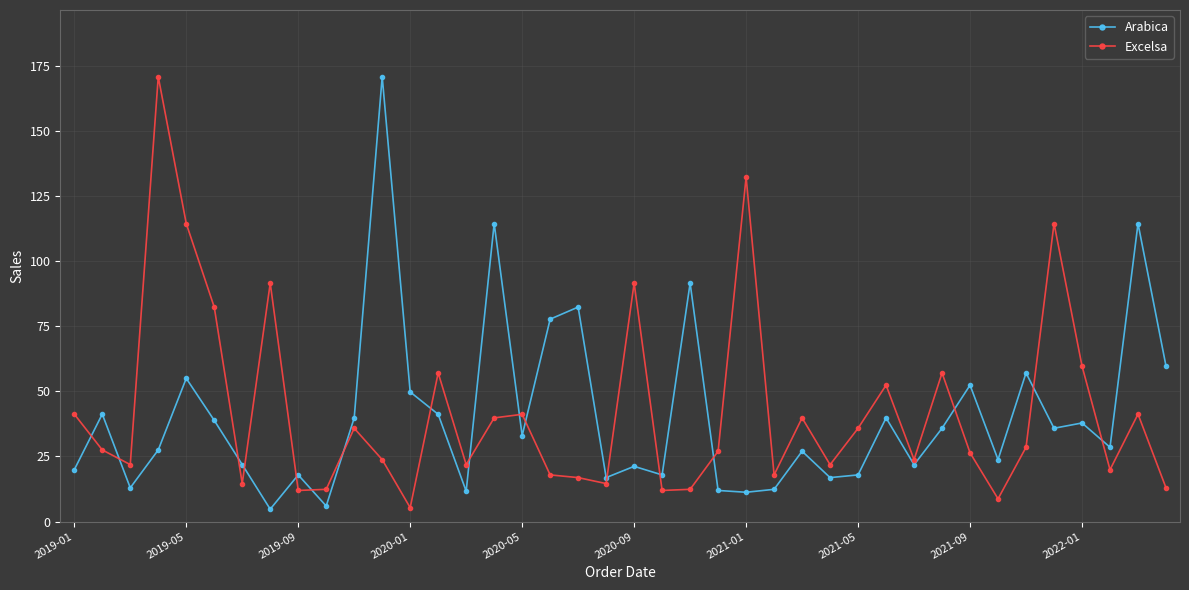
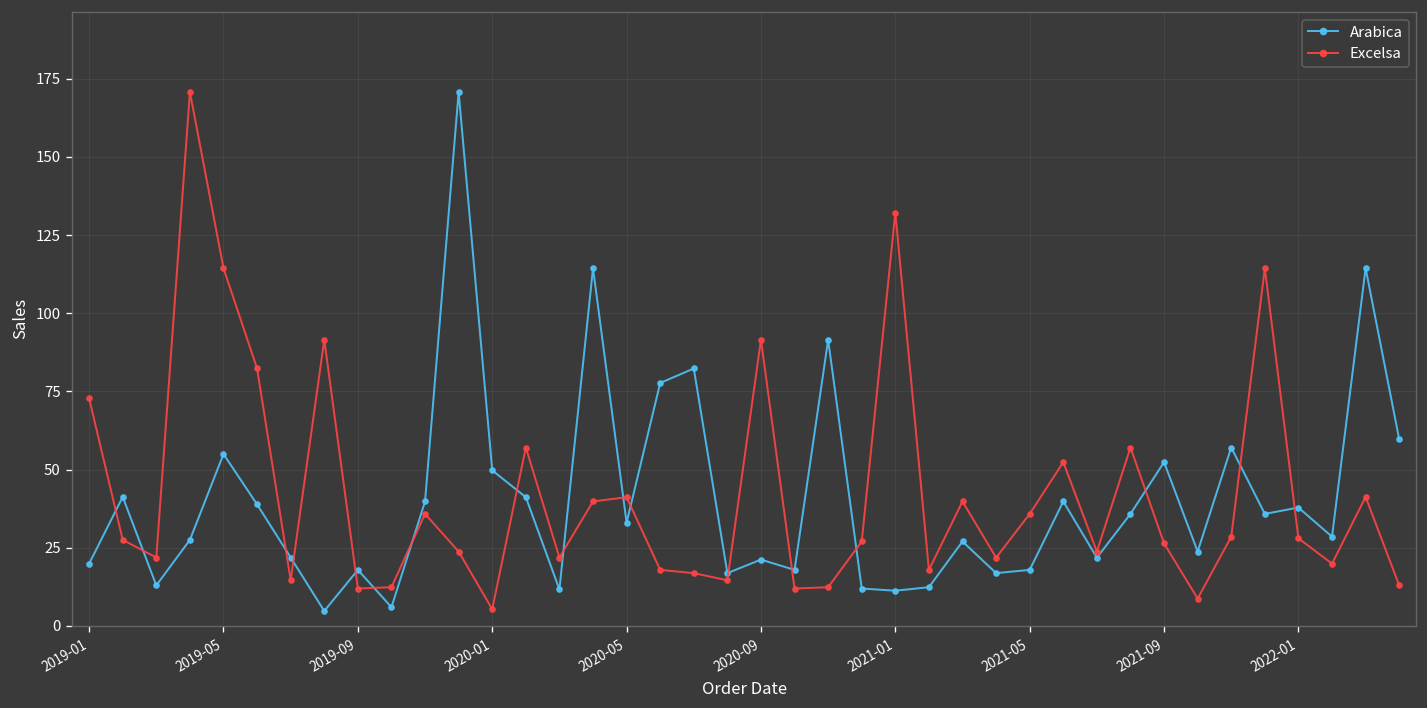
  {
    "Arabica": {
      "2019-01": 20,
      "2019-05": 55,
      "2019-09": 18,
      "2020-01": 50,
      "2020-05": 33,
      "2020-09": 21,
      "2021-01": 11,
      "2021-05": 18,
      "2021-09": 52,
      "2022-01": 38
    },
    "Excelsa": {
-     "2019-01": 41,
+     "2019-01": 73,
      "2019-05": 114,
      "2019-09": 12,
      "2020-01": 5,
      "2020-05": 41,
      "2020-09": 92,
      "2021-01": 132,
      "2021-05": 36,
      "2021-09": 26,
-     "2022-01": 60
+     "2022-01": 28
    }
  }
